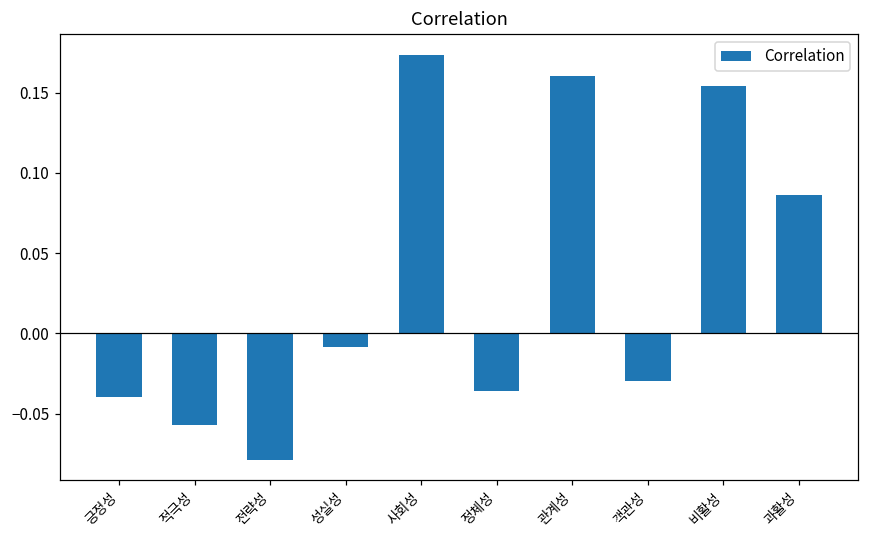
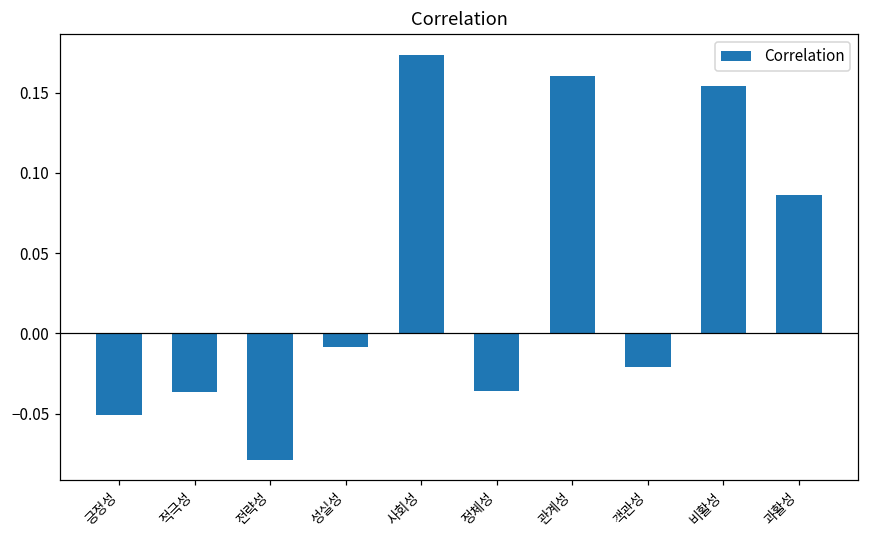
  {
-   "긍정성": -0.040,
-   "적극성": -0.057,
+   "긍정성": -0.051,
+   "적극성": -0.037,
    "전략성": -0.079,
    "성실성": -0.009,
    "사회성": 0.174,
    "정체성": -0.036,
    "관계성": 0.160,
-   "객관성": -0.030,
+   "객관성": -0.021,
    "비활성": 0.154,
    "과활성": 0.086
  }
